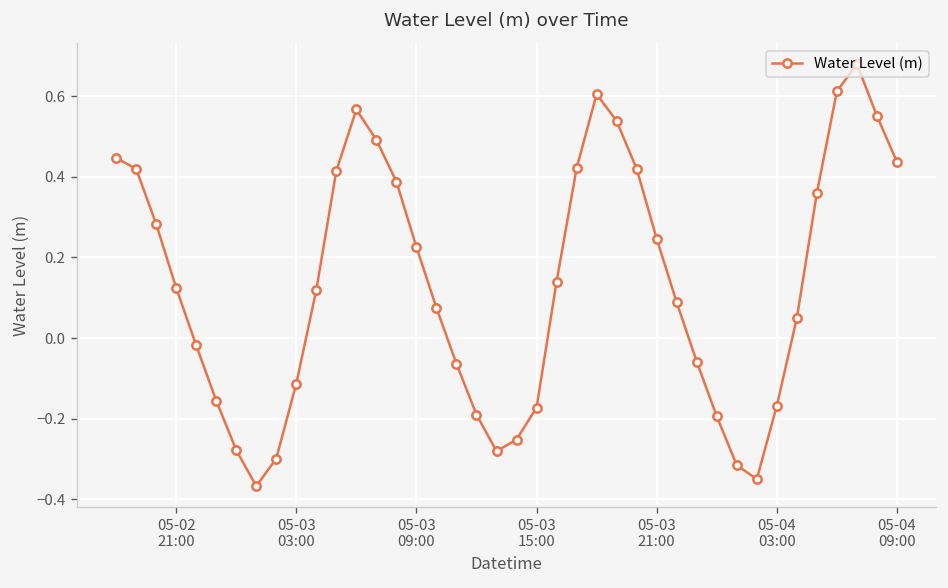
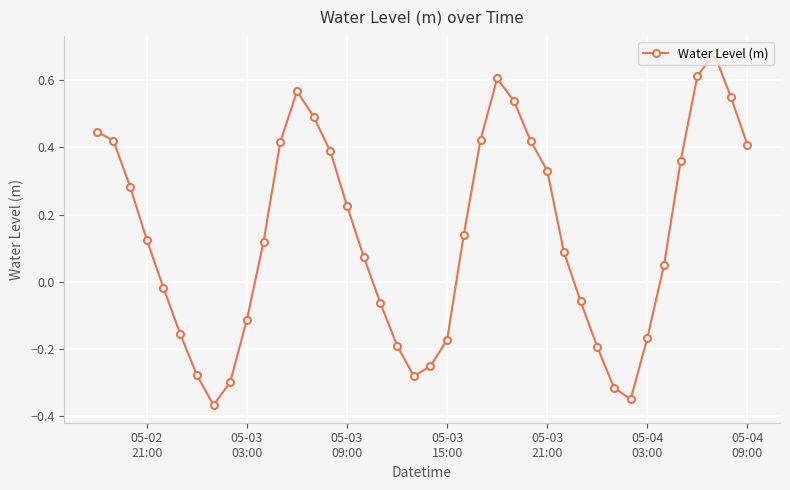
  {
    "05-02 21:00": 0.12,
    "05-03 03:00": -0.11,
    "05-03 09:00": 0.23,
    "05-03 15:00": -0.17,
-   "05-03 21:00": 0.25,
+   "05-03 21:00": 0.33,
    "05-04 03:00": -0.17,
-   "05-04 09:00": 0.44
+   "05-04 09:00": 0.41
  }
